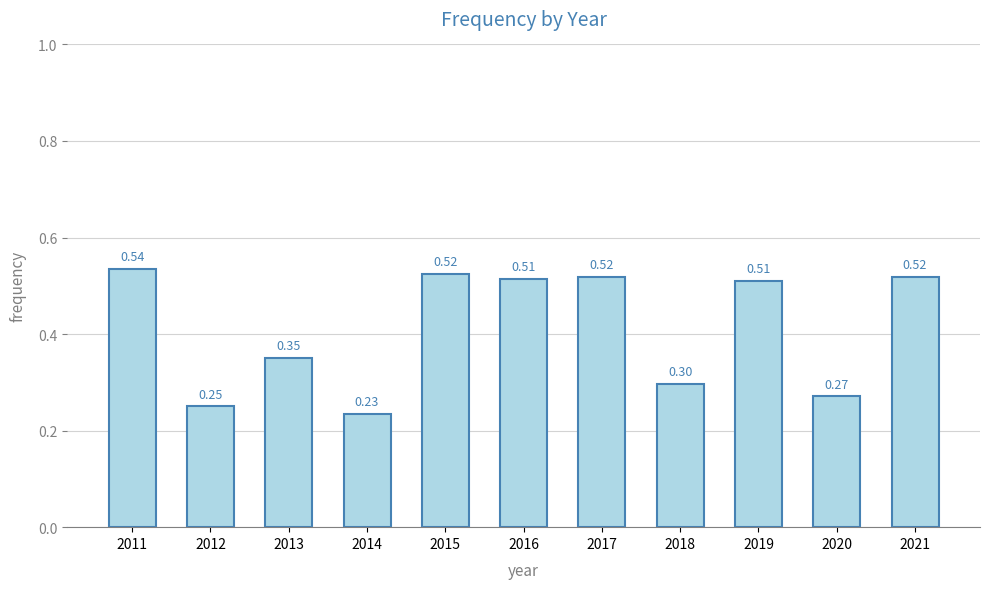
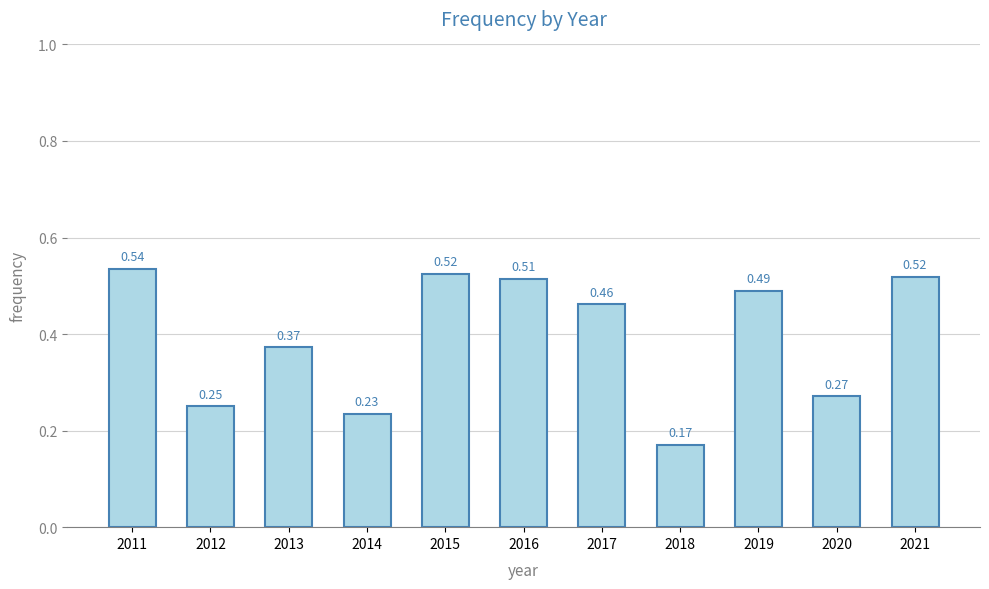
  {
    "2011": 0.54,
    "2012": 0.25,
-   "2013": 0.35,
+   "2013": 0.37,
    "2014": 0.23,
    "2015": 0.52,
    "2016": 0.51,
-   "2017": 0.52,
-   "2018": 0.30,
-   "2019": 0.51,
+   "2017": 0.46,
+   "2018": 0.17,
+   "2019": 0.49,
    "2020": 0.27,
    "2021": 0.52
  }
